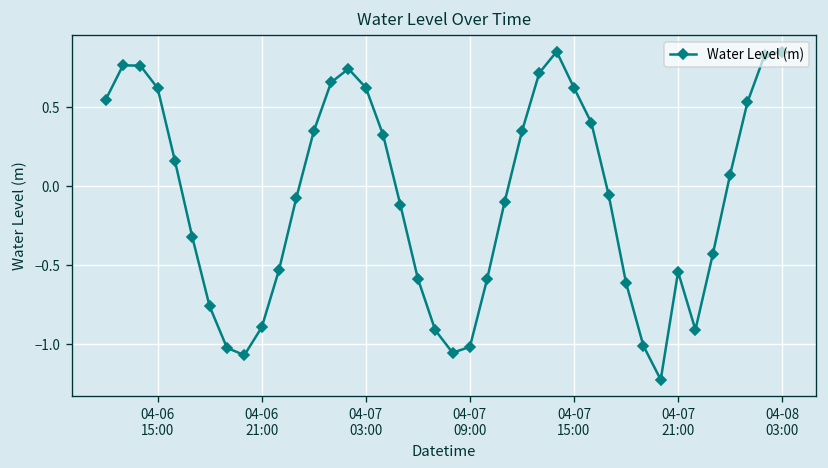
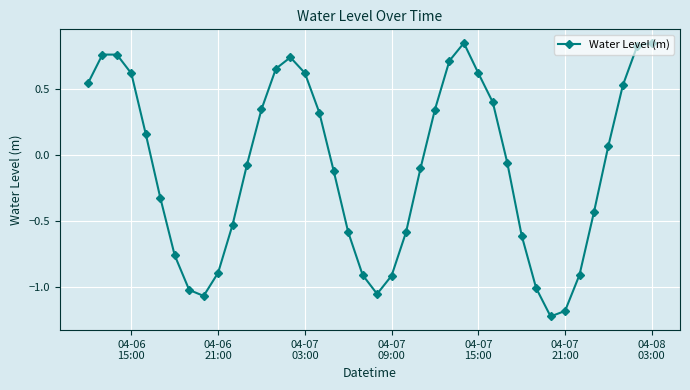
  {
    "04-06 15:00": 0.62,
    "04-06 21:00": -0.89,
    "04-07 03:00": 0.63,
-   "04-07 09:00": -1.02,
+   "04-07 09:00": -0.92,
    "04-07 15:00": 0.62,
-   "04-07 21:00": -0.54
+   "04-07 21:00": -1.18
  }
